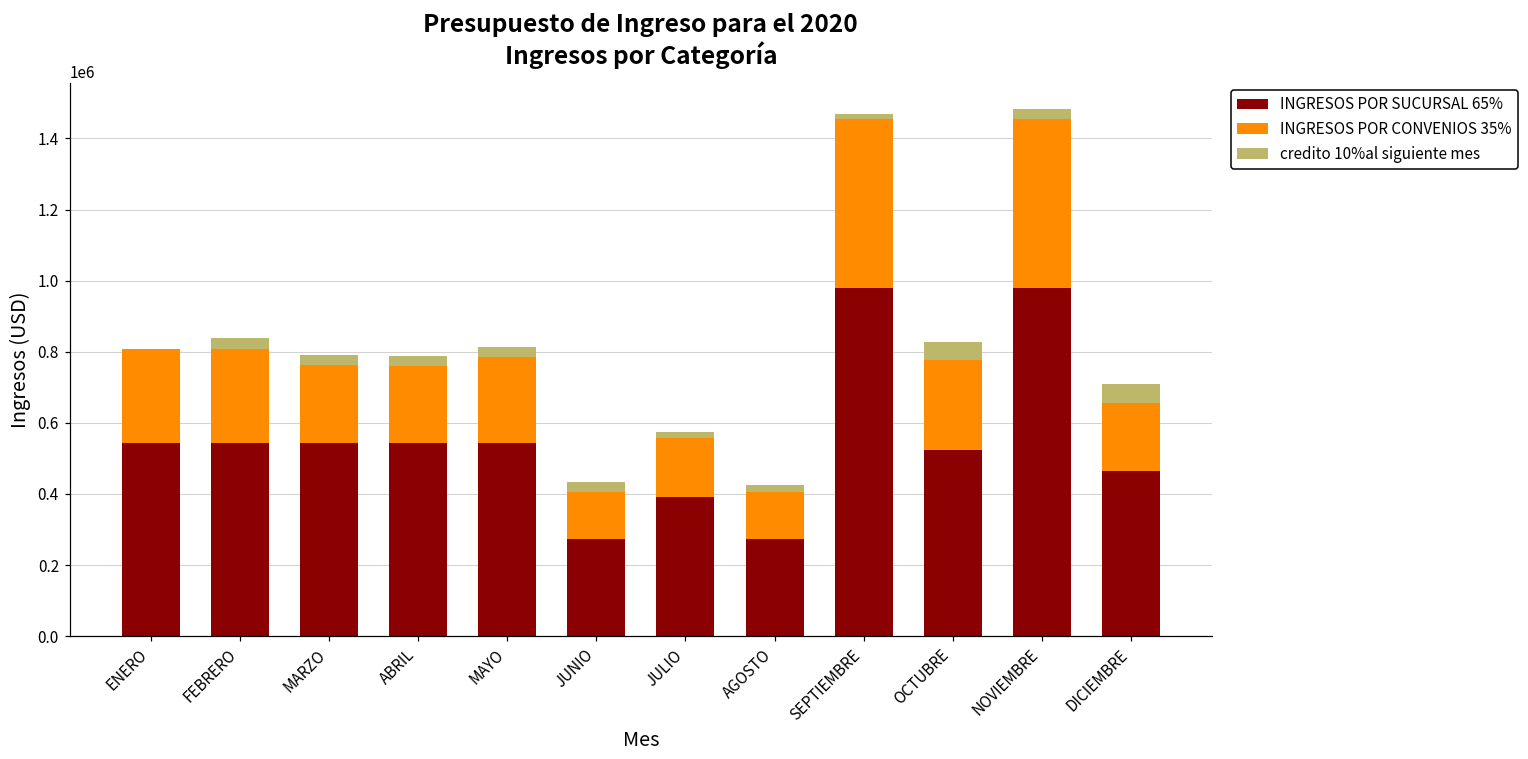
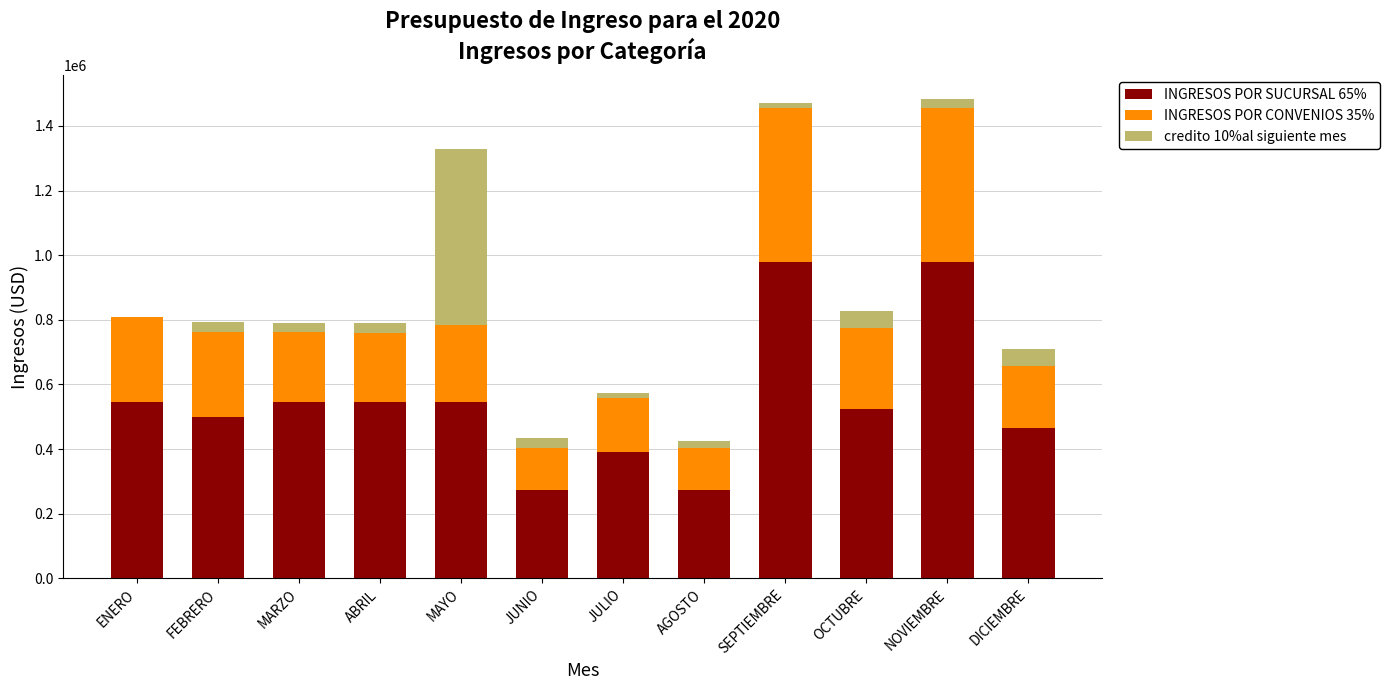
  {
    "INGRESOS POR SUCURSAL 65%": {
      "ENERO": 540000,
-     "FEBRERO": 540000,
+     "FEBRERO": 500000,
      "MARZO": 540000,
      "ABRIL": 540000,
      "MAYO": 540000,
      "JUNIO": 270000,
      "JULIO": 390000,
      "AGOSTO": 270000,
      "SEPTIEMBRE": 980000,
      "OCTUBRE": 520000,
      "NOVIEMBRE": 980000,
      "DICIEMBRE": 470000
    },
    "INGRESOS POR CONVENIOS 35%": {
      "ENERO": 260000,
      "FEBRERO": 260000,
      "MARZO": 220000,
      "ABRIL": 220000,
      "MAYO": 240000,
      "JUNIO": 130000,
      "JULIO": 170000,
      "AGOSTO": 130000,
      "SEPTIEMBRE": 470000,
      "OCTUBRE": 250000,
      "NOVIEMBRE": 470000,
      "DICIEMBRE": 190000
    },
    "credito 10%al siguiente mes": {
      "ENERO": 0,
      "FEBRERO": 30000,
      "MARZO": 30000,
      "ABRIL": 30000,
-     "MAYO": 30000,
+     "MAYO": 540000,
      "JUNIO": 30000,
      "JULIO": 10000,
      "AGOSTO": 20000,
      "SEPTIEMBRE": 10000,
      "OCTUBRE": 50000,
      "NOVIEMBRE": 30000,
      "DICIEMBRE": 50000
    }
  }
